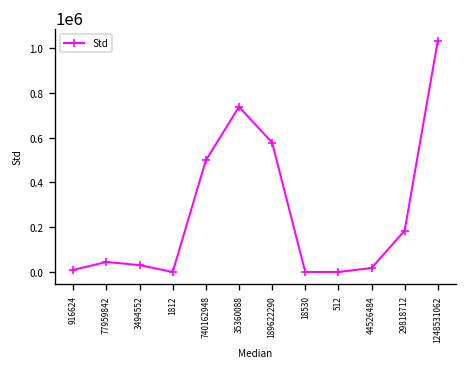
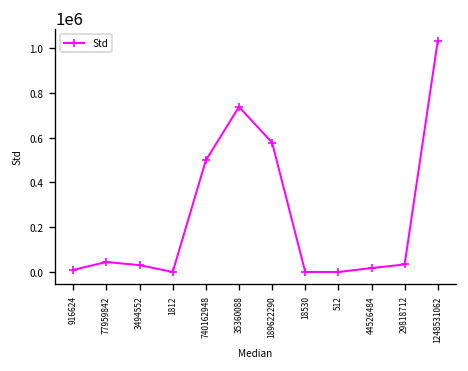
  {
    "916624": 10000,
    "77959842": 40000,
    "3494552": 30000,
    "1812": 0,
    "740162948": 500000,
    "35360088": 740000,
    "189622290": 580000,
    "18530": 0,
    "512": 0,
    "44526484": 20000,
-   "29818712": 180000,
+   "29818712": 30000,
    "1248531062": 1030000
  }
